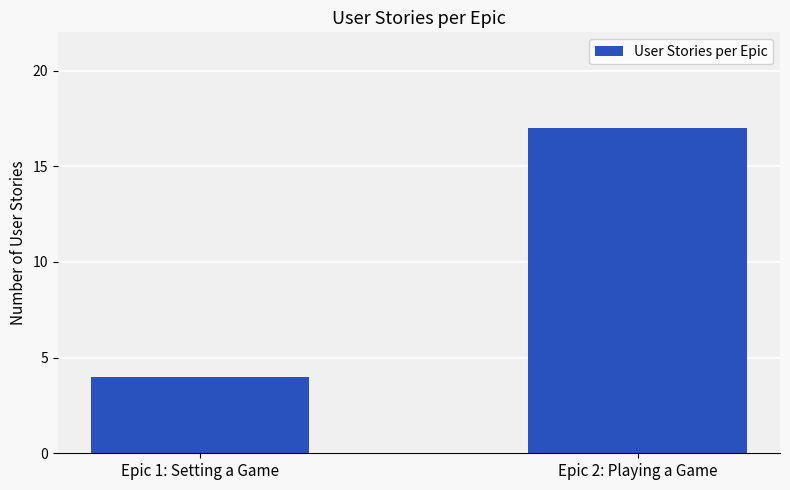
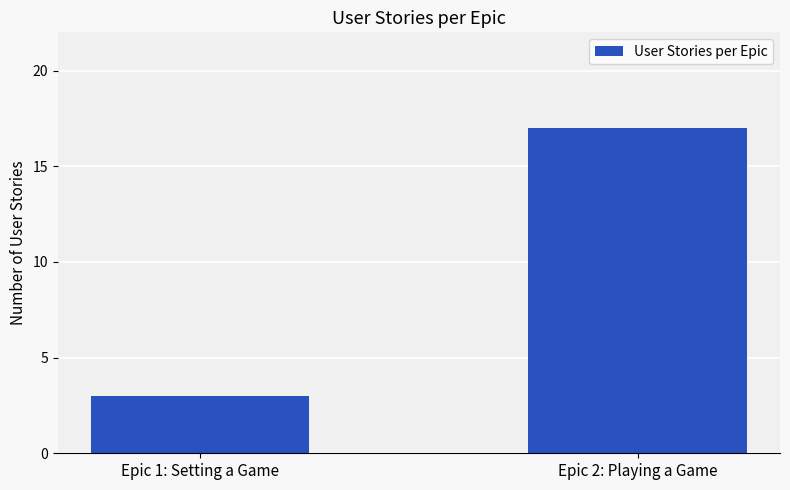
  {
-   "Epic 1: Setting a Game": 4,
+   "Epic 1: Setting a Game": 3,
    "Epic 2: Playing a Game": 17
  }
